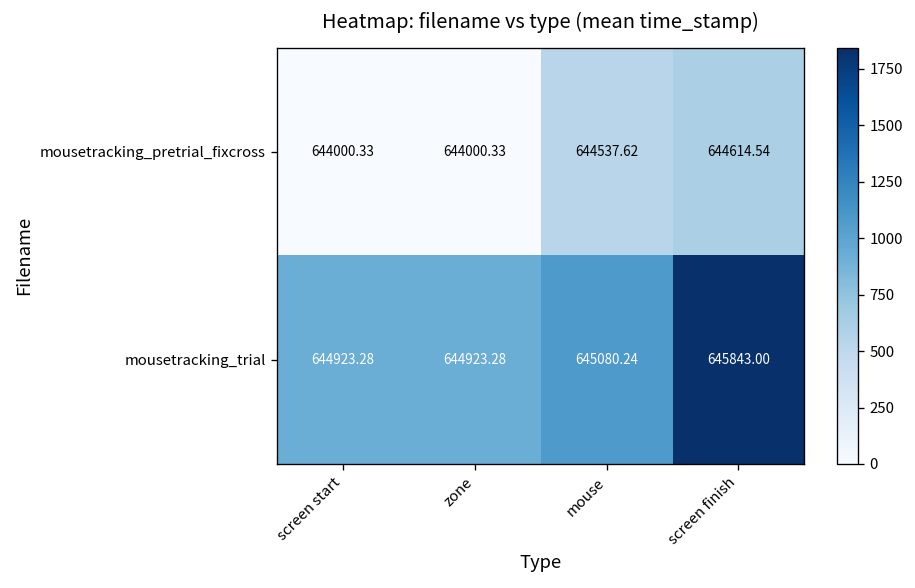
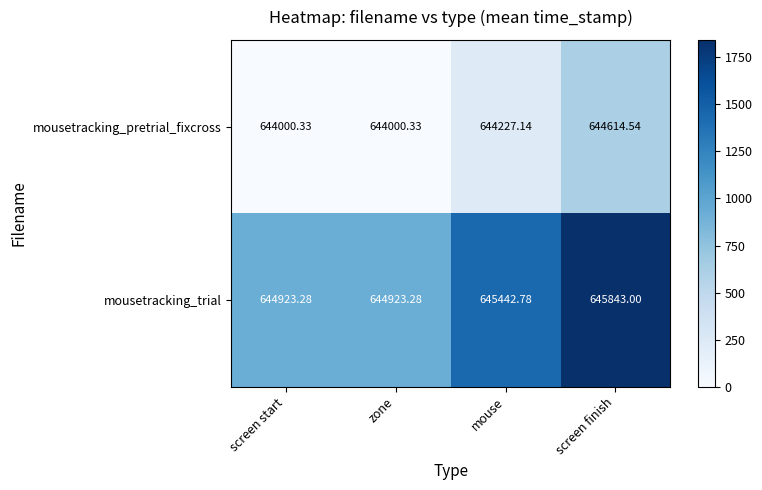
  {
    "mousetracking_pretrial_fixcross": {
      "screen start": 644000.33,
      "zone": 644000.33,
-     "mouse": 644537.62,
+     "mouse": 644227.14,
      "screen finish": 644614.54
    },
    "mousetracking_trial": {
      "screen start": 644923.28,
      "zone": 644923.28,
-     "mouse": 645080.24,
+     "mouse": 645442.78,
      "screen finish": 645843.00
    }
  }
